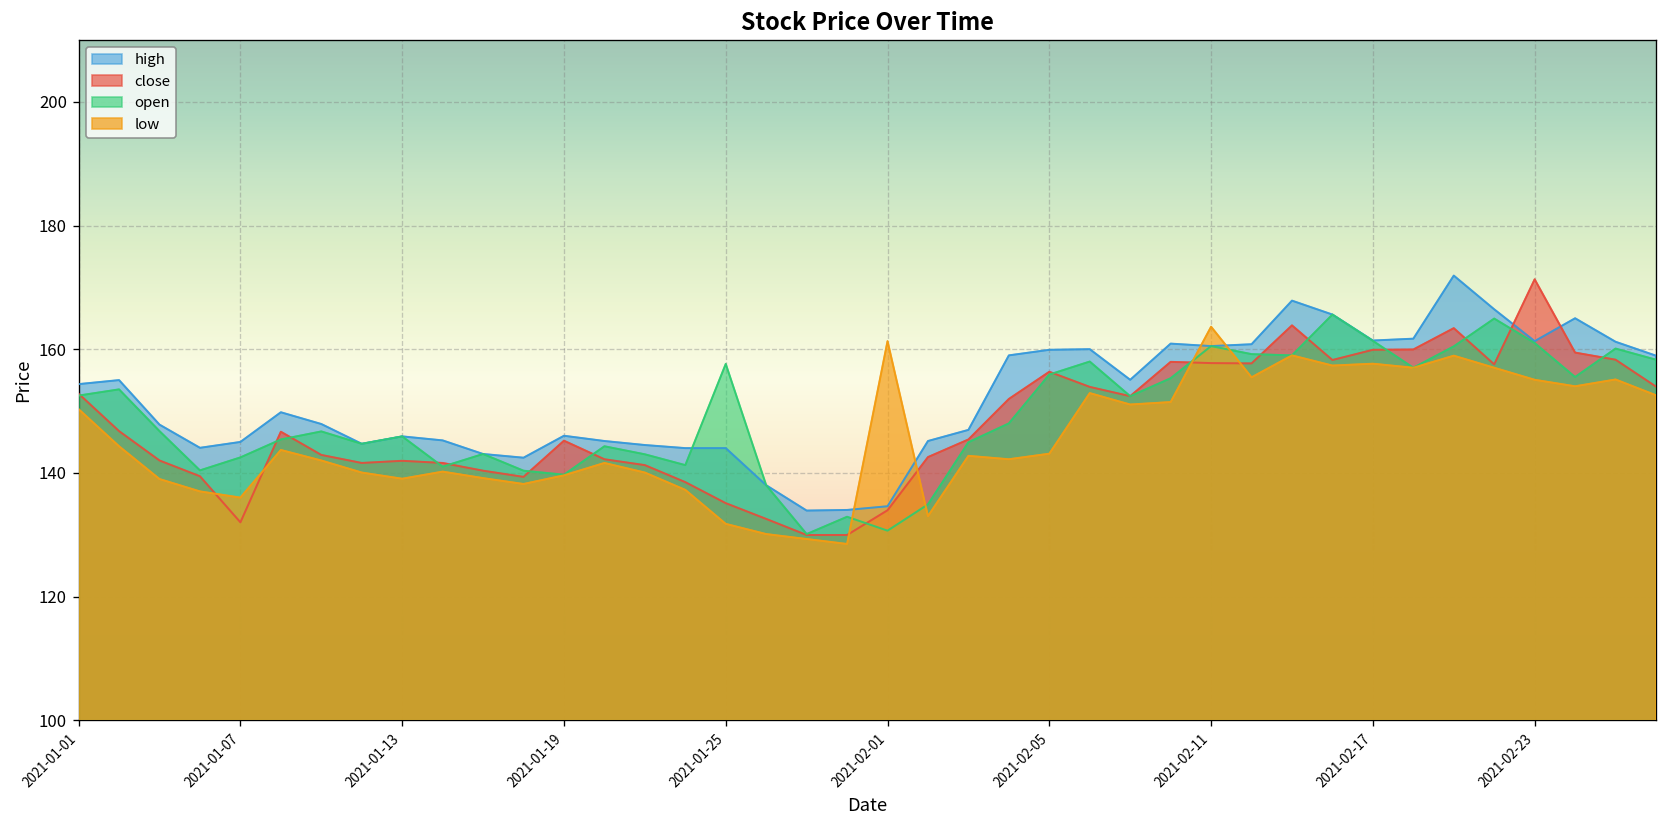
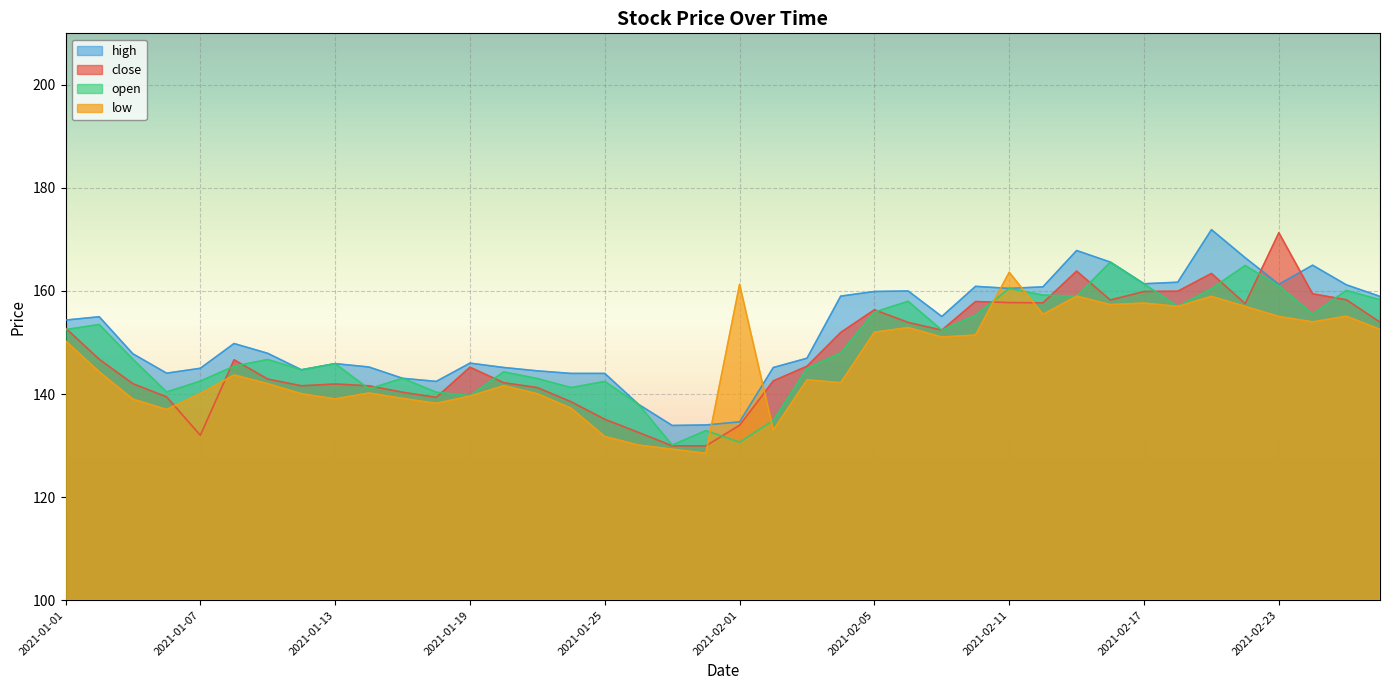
  {
    "high": {
      "2021-01-01": 154,
      "2021-01-07": 145,
      "2021-01-19": 146,
      "2021-01-25": 144,
      "2021-02-01": 135,
      "2021-02-05": 160
    },
    "close": {
      "2021-01-07": 132,
      "2021-01-13": 142,
      "2021-01-19": 145,
      "2021-01-25": 135,
      "2021-02-01": 134,
      "2021-02-11": 158,
      "2021-02-17": 160,
      "2021-02-23": 171
    },
    "open": {
      "2021-01-07": 143,
-     "2021-01-25": 158,
+     "2021-01-25": 142,
      "2021-02-01": 131
    },
    "low": {
      "2021-01-01": 150,
-     "2021-01-07": 136,
+     "2021-01-07": 140,
      "2021-01-13": 139,
      "2021-01-25": 132,
      "2021-02-01": 161,
-     "2021-02-05": 143,
+     "2021-02-05": 152,
      "2021-02-11": 164,
      "2021-02-17": 158,
      "2021-02-23": 155
    }
  }
